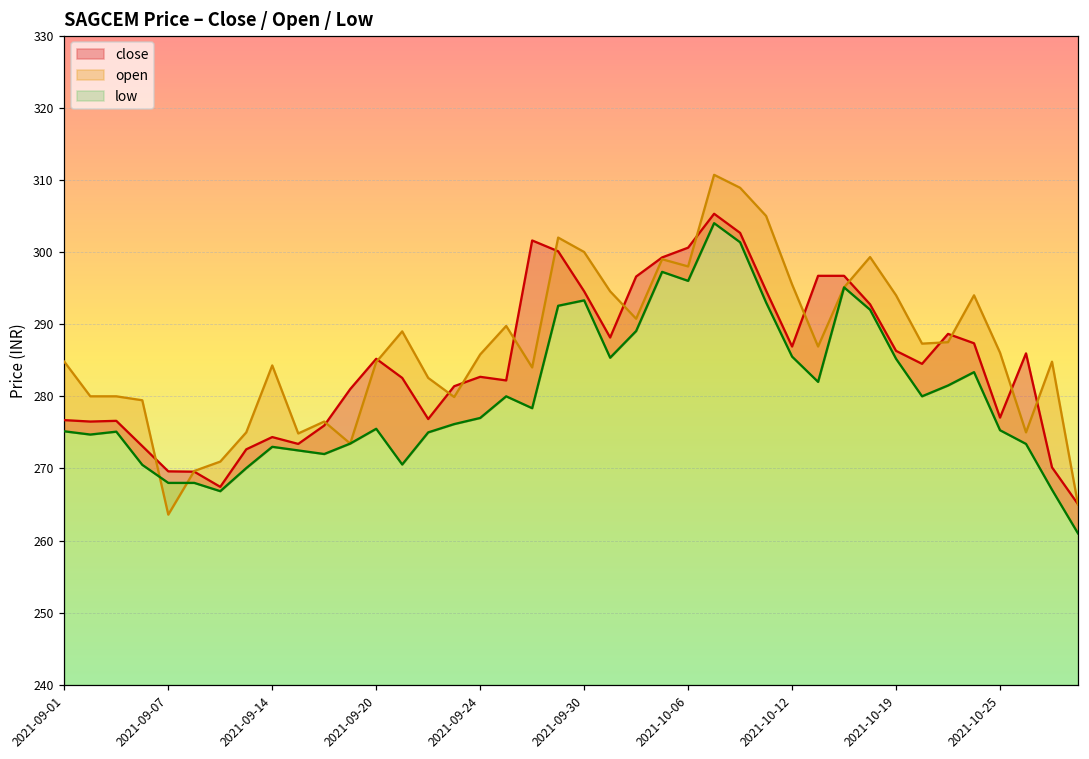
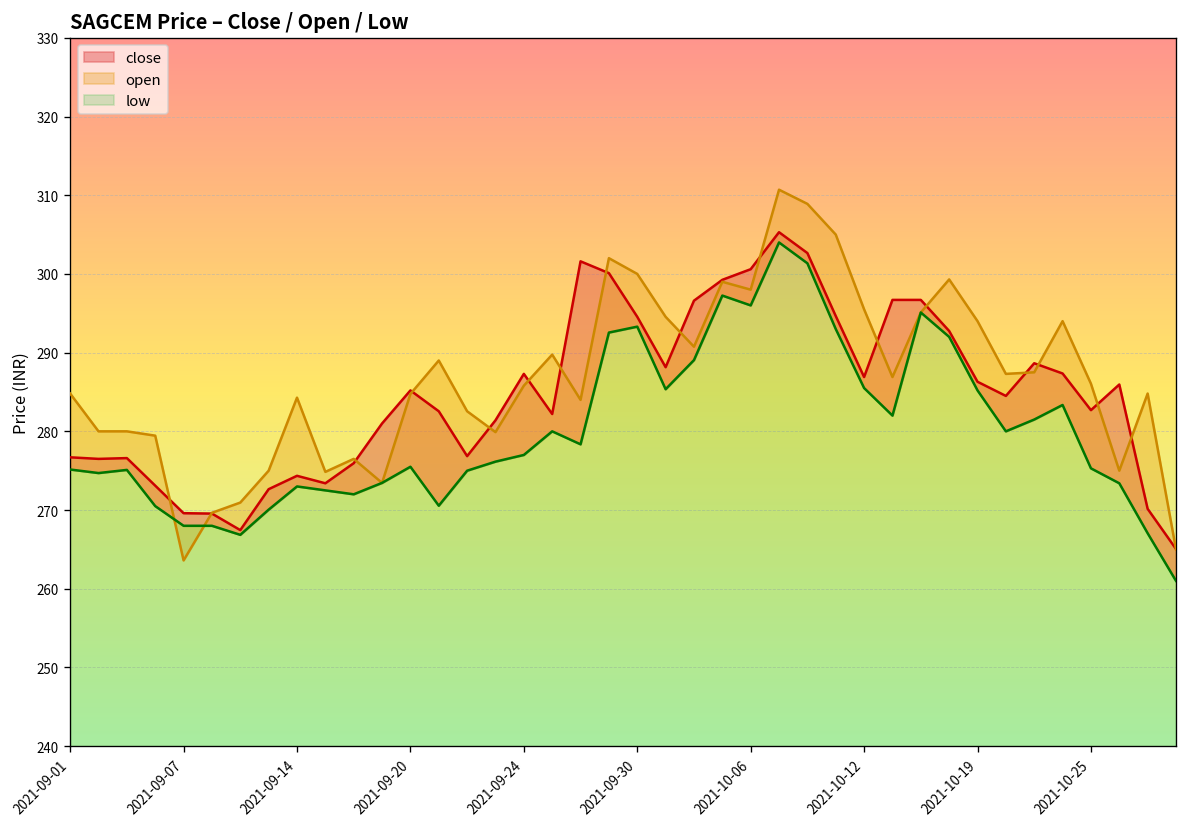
  {
    "close": {
      "2021-09-01": 277,
      "2021-09-07": 270,
      "2021-09-14": 274,
      "2021-09-20": 285,
-     "2021-09-24": 283,
+     "2021-09-24": 287,
      "2021-09-30": 295,
      "2021-10-06": 301,
      "2021-10-12": 287,
      "2021-10-19": 286,
-     "2021-10-25": 277
+     "2021-10-25": 283
    },
    "low": {
      "2021-09-01": 275,
      "2021-09-14": 273,
      "2021-09-20": 276,
      "2021-09-24": 277,
      "2021-09-30": 293,
      "2021-10-06": 296,
      "2021-10-12": 286,
      "2021-10-19": 285,
      "2021-10-25": 275
    }
  }
